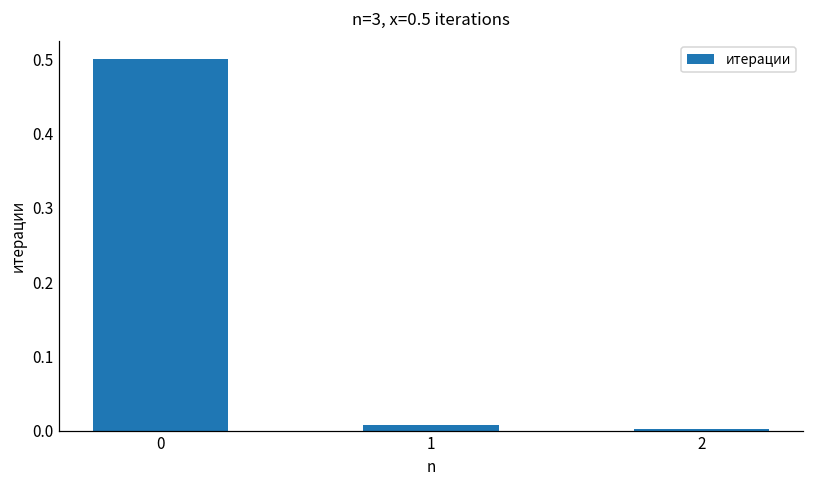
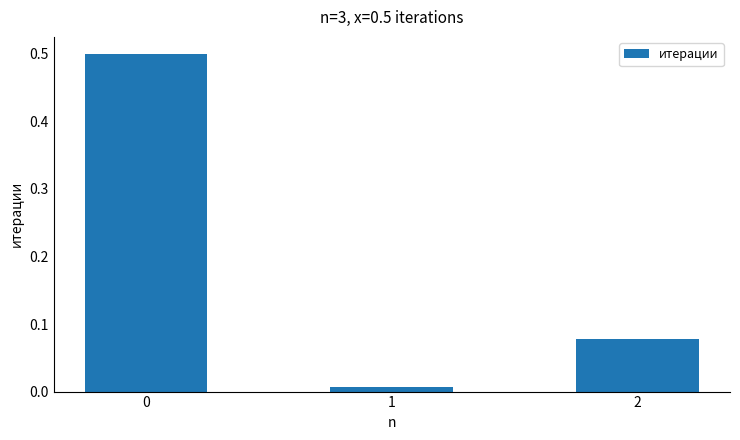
  {
    "0": 0.50,
    "1": 0.01,
-   "2": 0.00
+   "2": 0.08
  }
